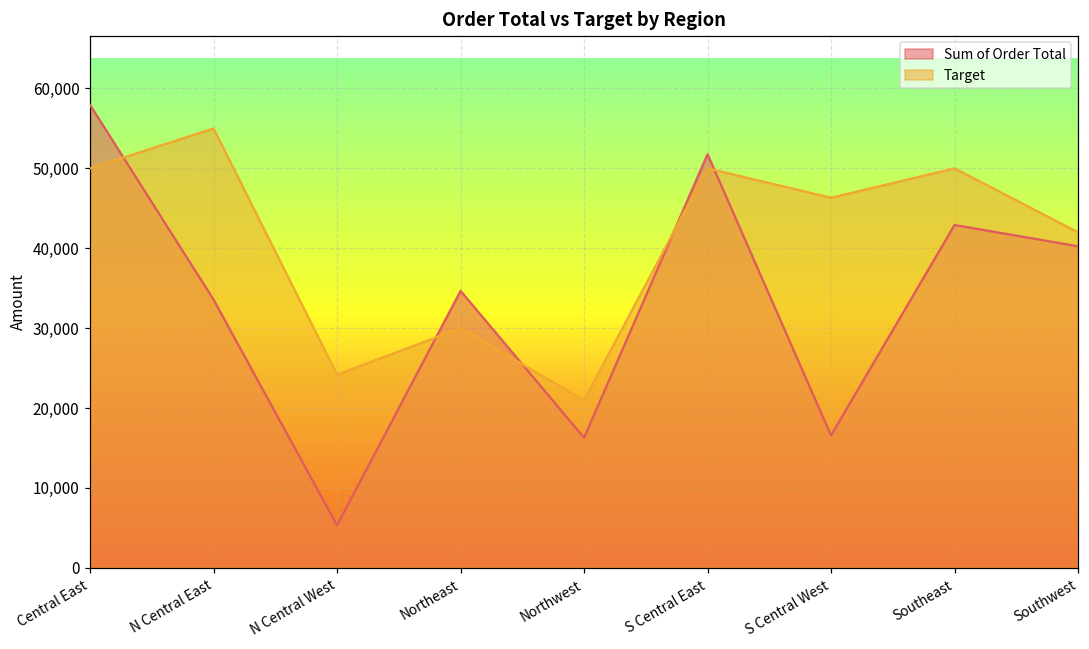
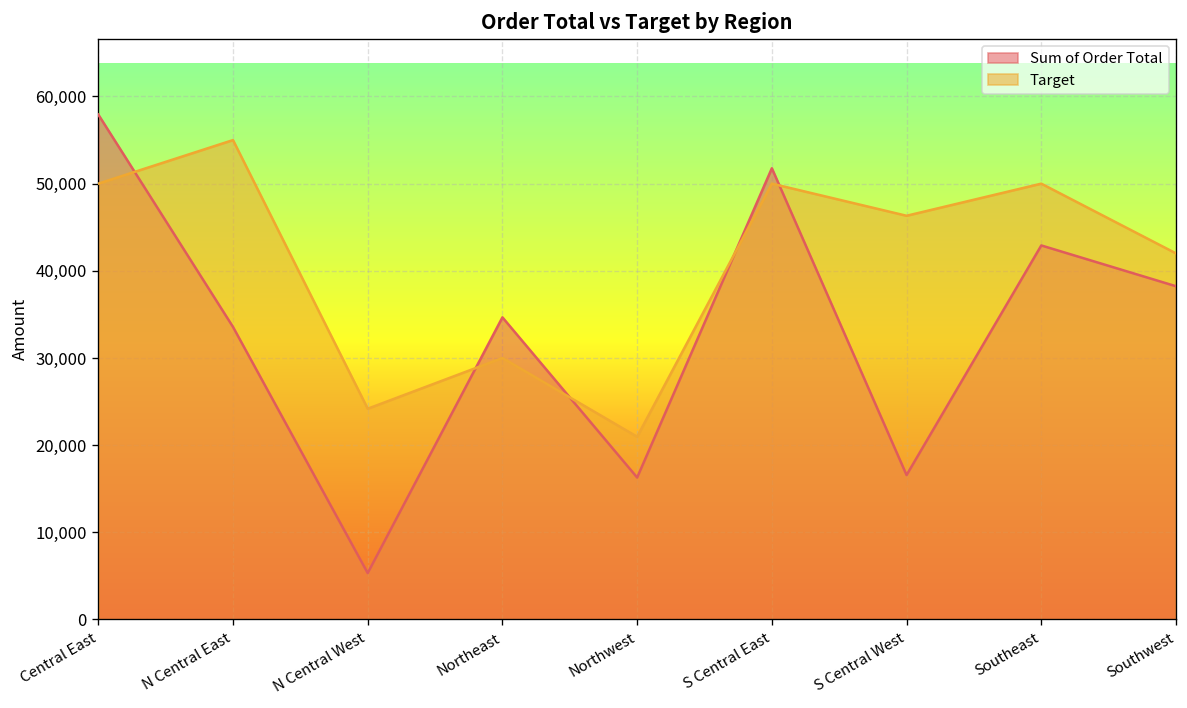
  {
    "Sum of Order Total": {
      "Central East": "58,000",
      "N Central East": "34,000",
      "N Central West": "5,000",
      "Northeast": "35,000",
      "Northwest": "16,000",
      "S Central East": "52,000",
      "S Central West": "17,000",
      "Southeast": "43,000",
-     "Southwest": "40,000"
+     "Southwest": "38,000"
    },
    "Target": {
      "Central East": "50,000",
      "N Central East": "55,000",
      "N Central West": "24,000",
      "Northeast": "30,000",
      "Northwest": "21,000",
      "S Central East": "50,000",
      "S Central West": "46,000",
      "Southeast": "50,000",
      "Southwest": "42,000"
    }
  }
